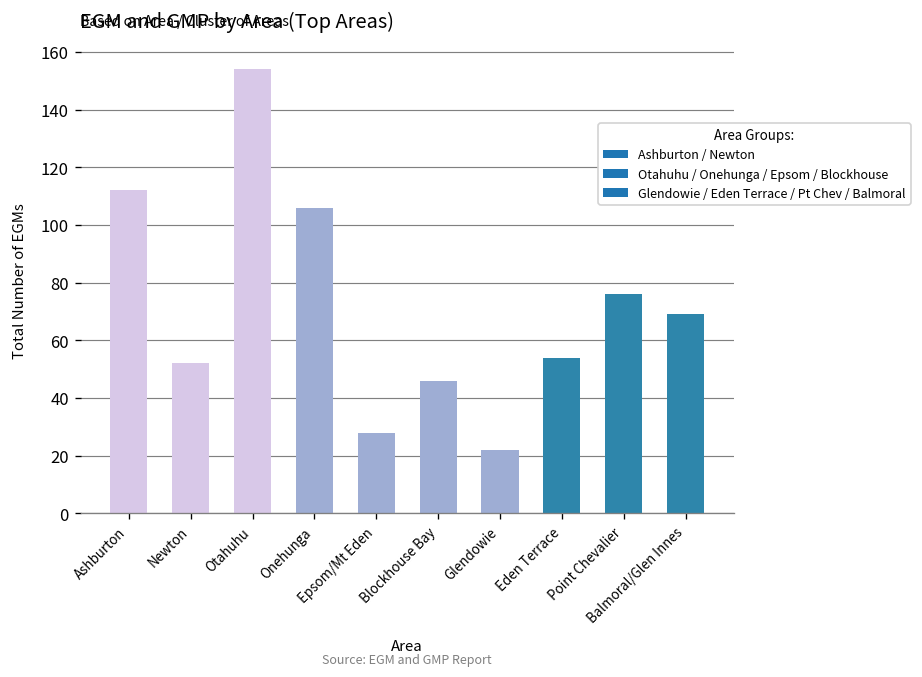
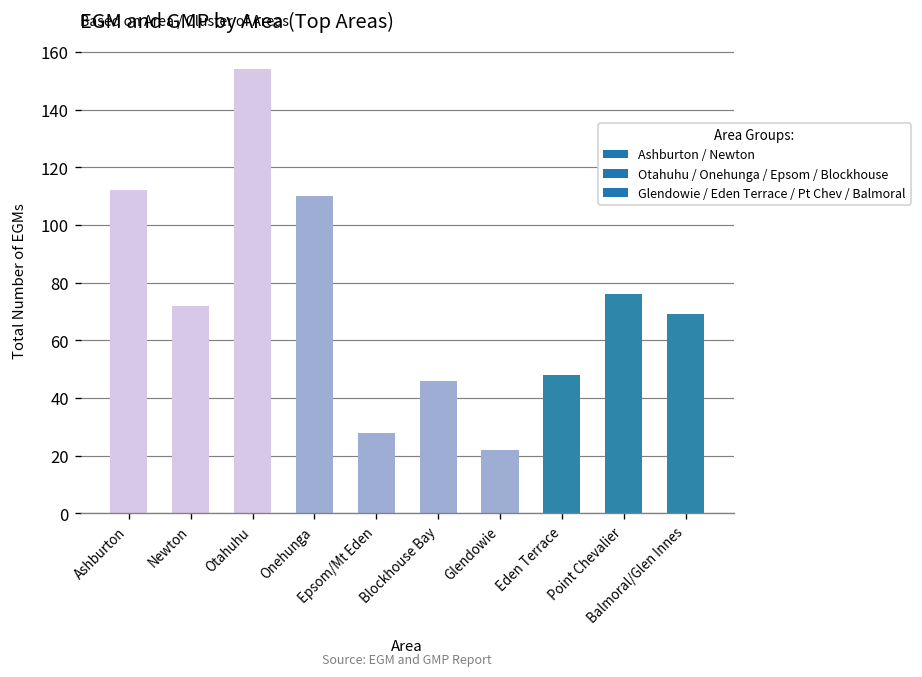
  {
    "Ashburton": 112,
-   "Newton": 52,
+   "Newton": 72,
    "Otahuhu": 154,
-   "Onehunga": 106,
+   "Onehunga": 110,
    "Epsom/Mt Eden": 28,
    "Blockhouse Bay": 46,
    "Glendowie": 22,
-   "Eden Terrace": 54,
+   "Eden Terrace": 48,
    "Point Chevalier": 76,
    "Balmoral/Glen Innes": 69
  }
